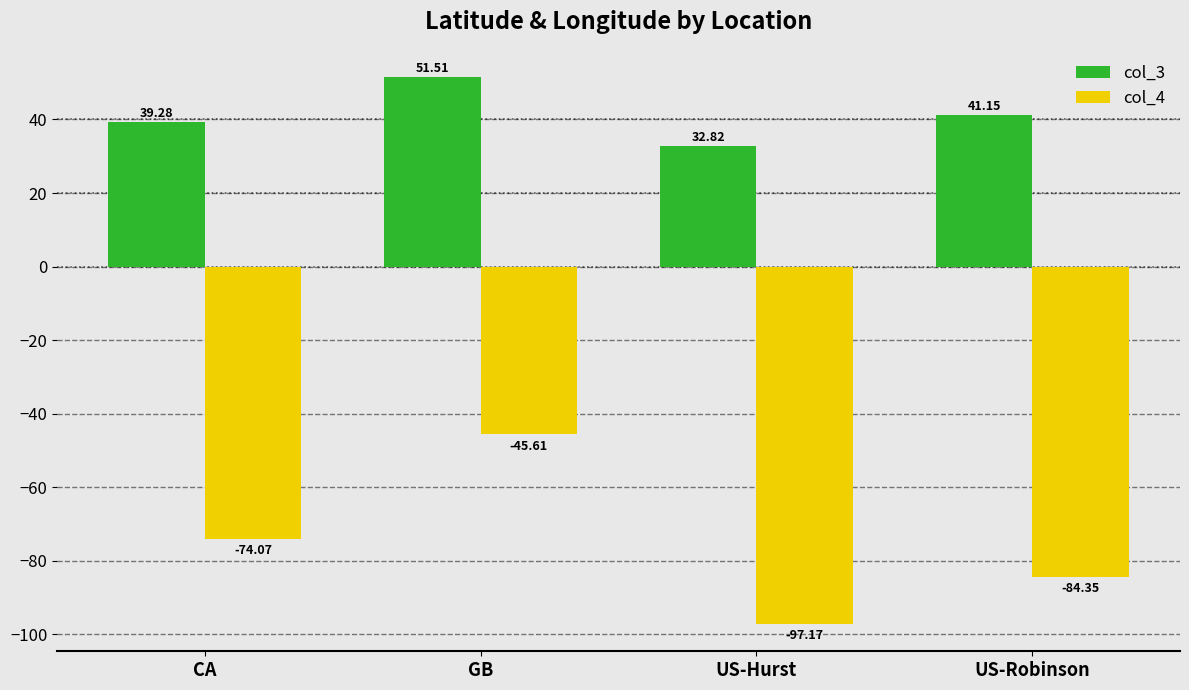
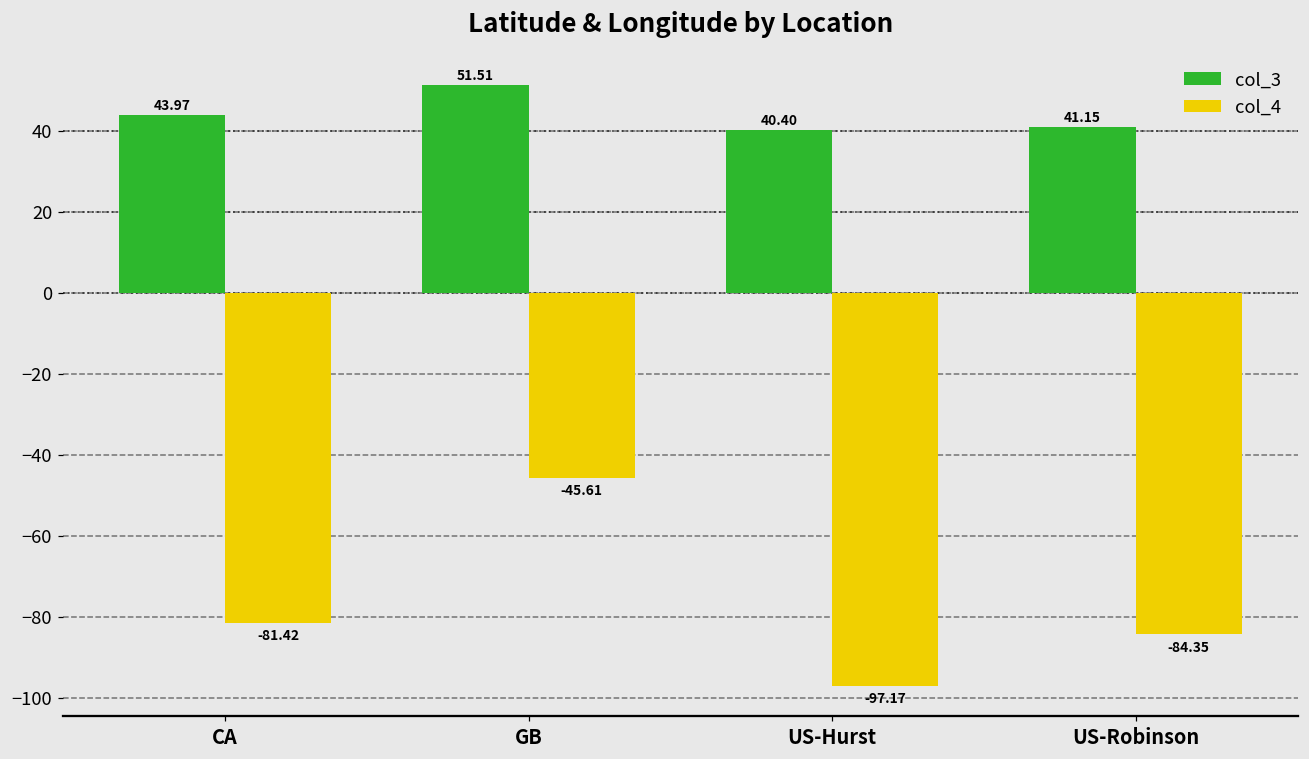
  {
    "col_3": {
-     "CA": 39.28,
+     "CA": 43.97,
      "GB": 51.51,
-     "US-Hurst": 32.82,
+     "US-Hurst": 40.40,
      "US-Robinson": 41.15
    },
    "col_4": {
-     "CA": -74.07,
+     "CA": -81.42,
      "GB": -45.61,
      "US-Hurst": -97.17,
      "US-Robinson": -84.35
    }
  }
